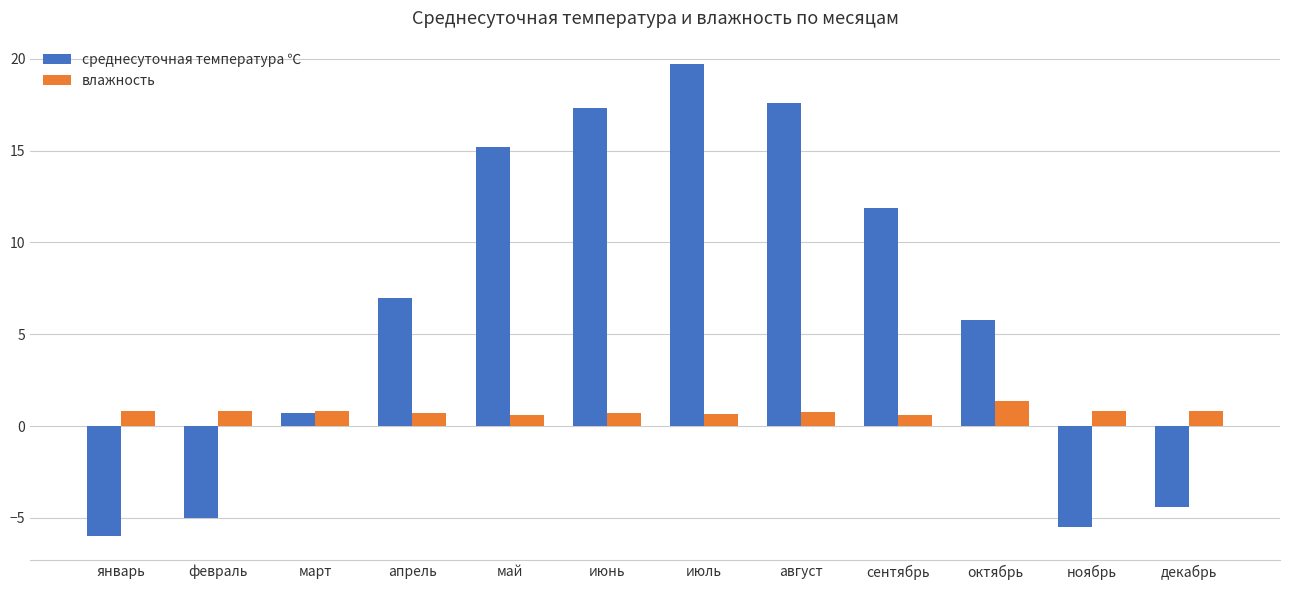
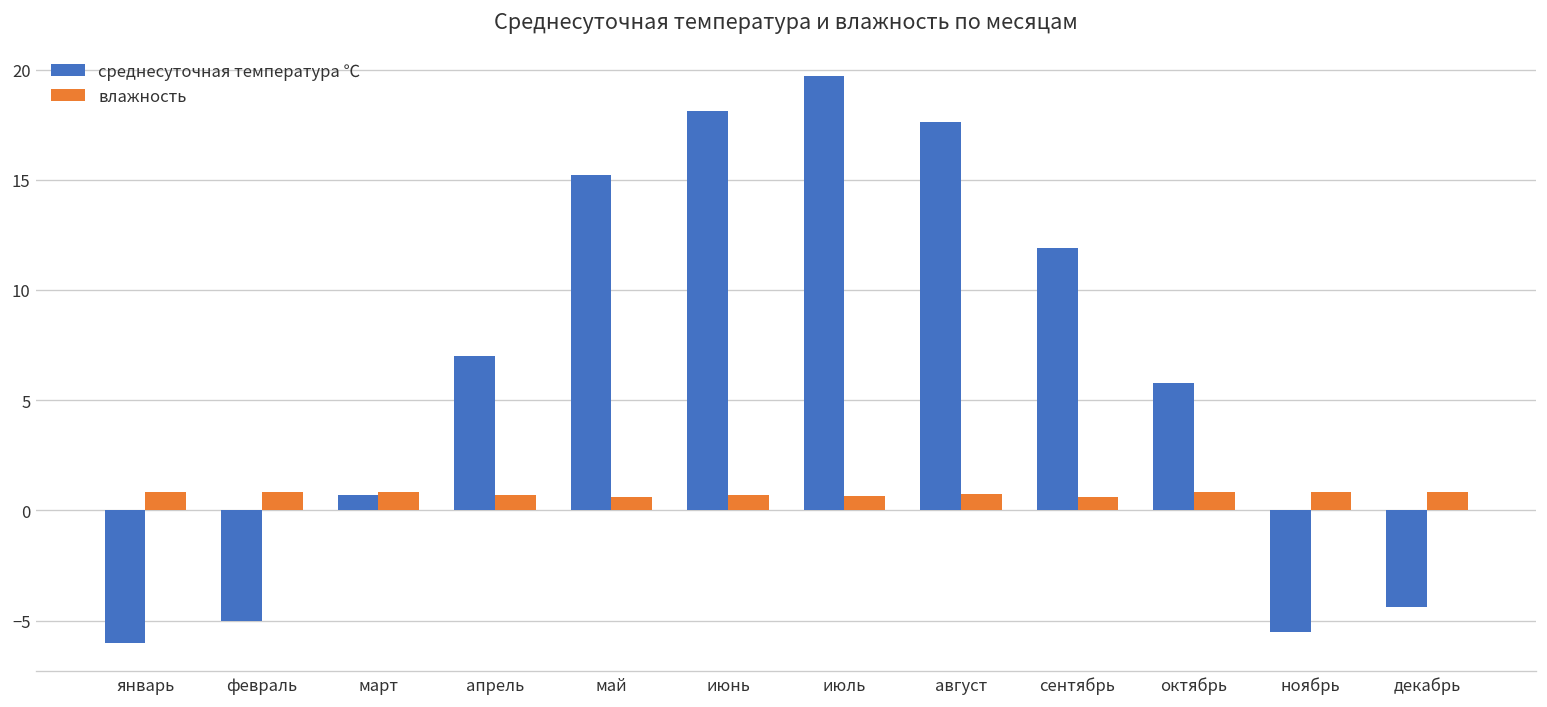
  {
    "среднесуточная температура ℃": {
      "январь": -6.0,
      "февраль": -5.0,
      "март": 0.7,
      "апрель": 7.0,
      "май": 15.2,
-     "июнь": 17.3,
+     "июнь": 18.1,
      "июль": 19.7,
      "август": 17.6,
      "сентябрь": 11.9,
      "октябрь": 5.8,
      "ноябрь": -5.5,
      "декабрь": -4.4
    },
    "влажность": {
      "январь": 0.8,
      "февраль": 0.8,
      "март": 0.8,
      "апрель": 0.7,
      "май": 0.6,
      "июнь": 0.7,
      "июль": 0.7,
      "август": 0.8,
      "сентябрь": 0.6,
-     "октябрь": 1.4,
+     "октябрь": 0.8,
      "ноябрь": 0.8,
      "декабрь": 0.8
    }
  }
